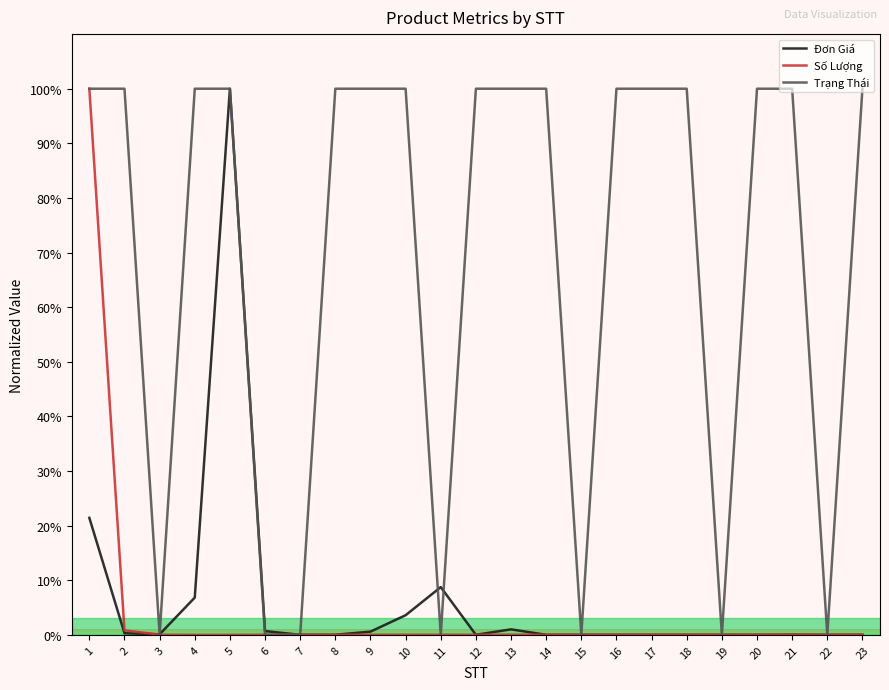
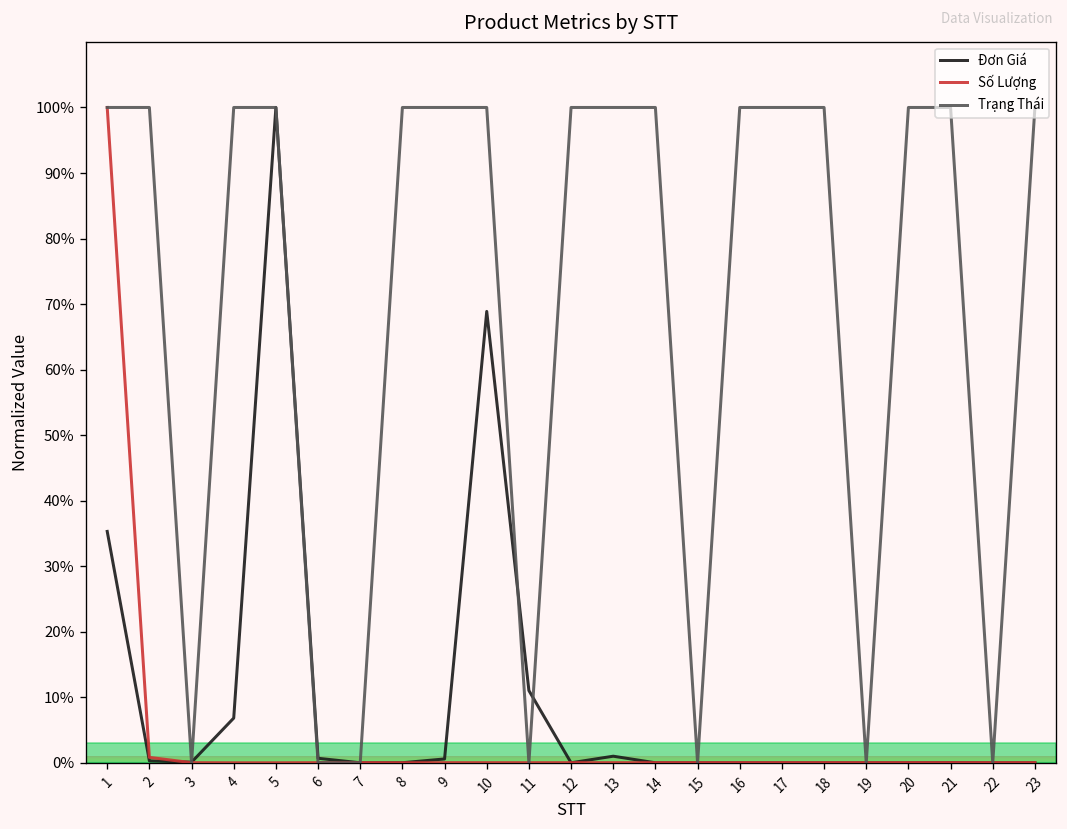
  {
    "Đơn Giá": {
-     "1": "21%",
+     "1": "35%",
      "4": "7%",
-     "10": "4%",
-     "11": "9%"
+     "10": "69%",
+     "11": "11%"
    },
    "Trạng Thái": {
      "2": "100%",
      "4": "100%",
      "8": "100%",
      "9": "100%",
      "10": "100%",
      "12": "100%",
      "13": "100%",
      "14": "100%",
      "16": "100%",
      "17": "100%",
      "18": "100%",
      "20": "100%"
    }
  }
